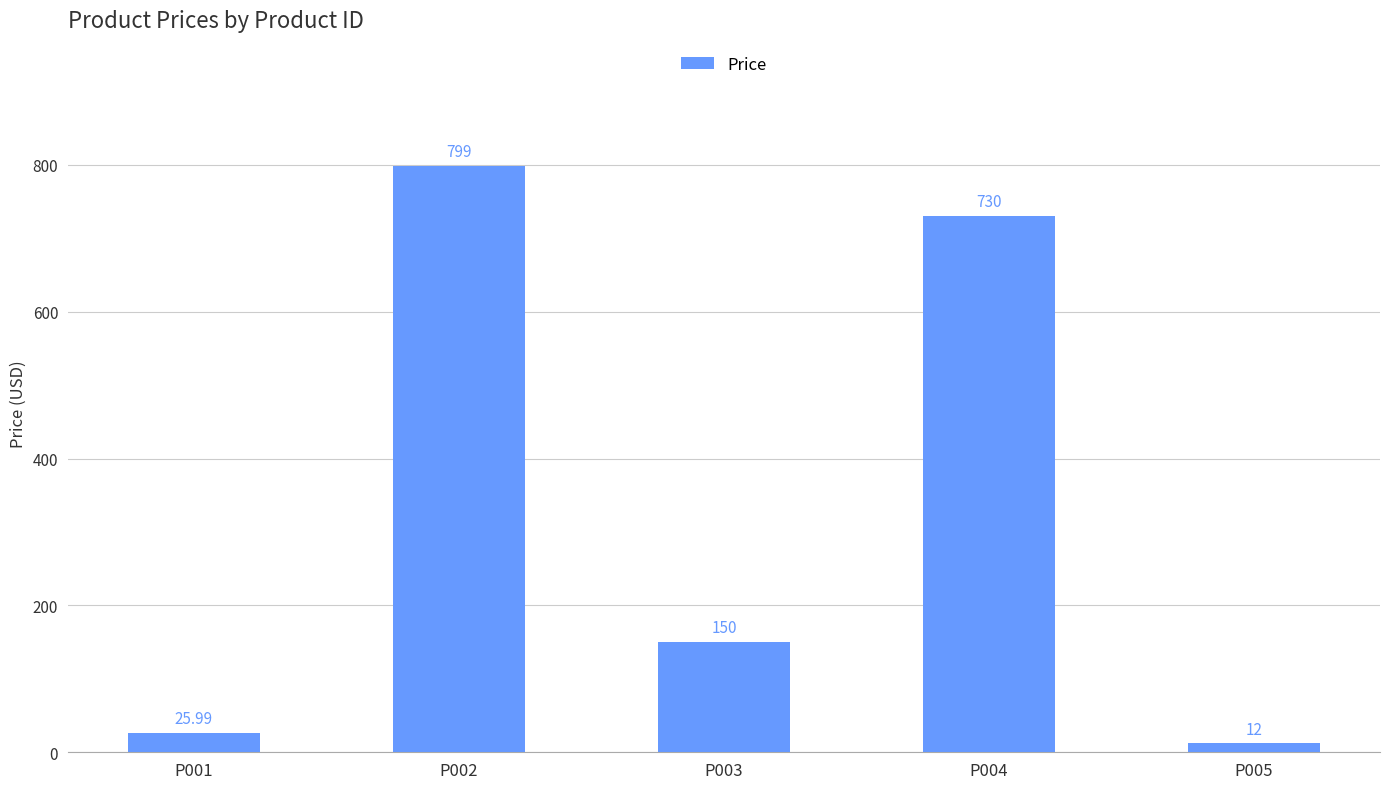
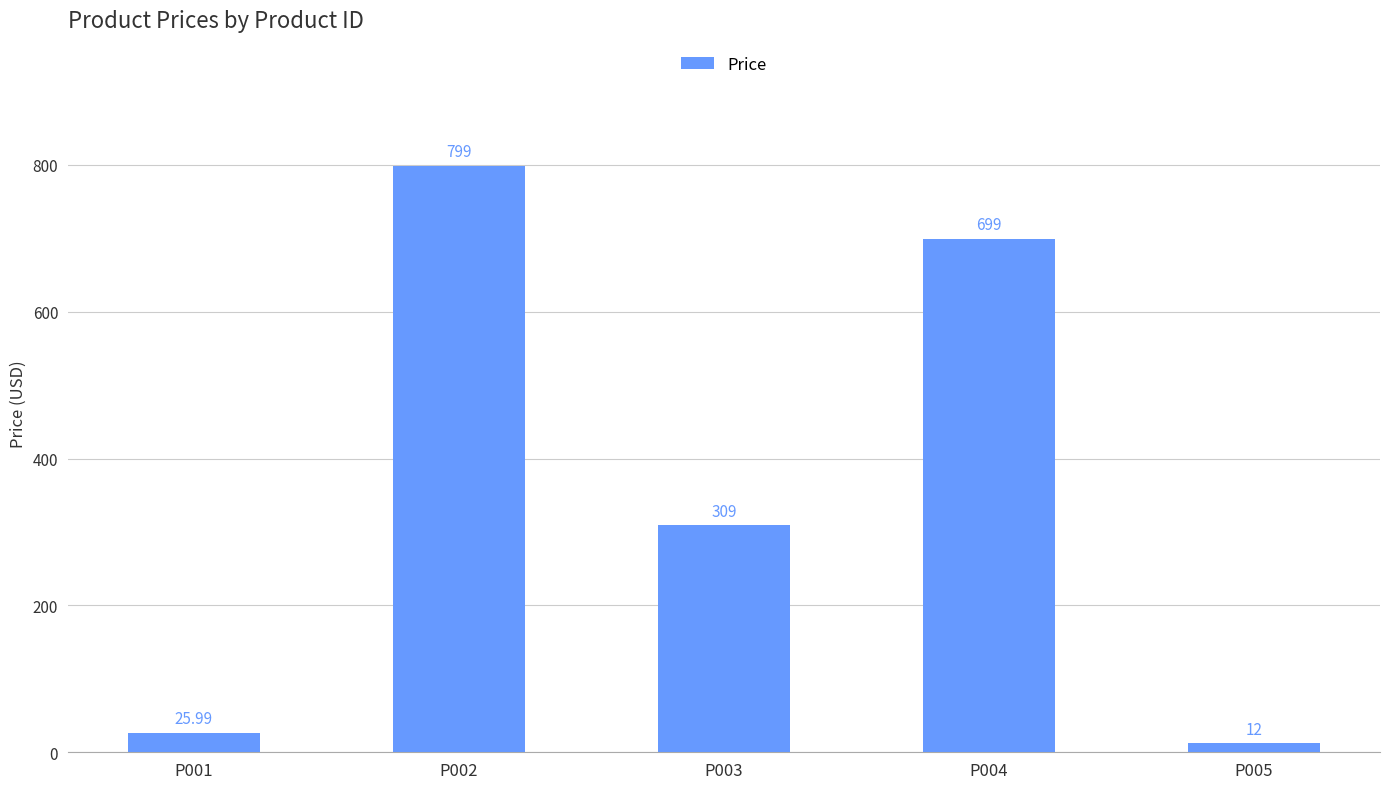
  {
    "P001": 25.99,
    "P002": 799,
-   "P003": 150,
-   "P004": 730,
+   "P003": 309,
+   "P004": 699,
    "P005": 12
  }
